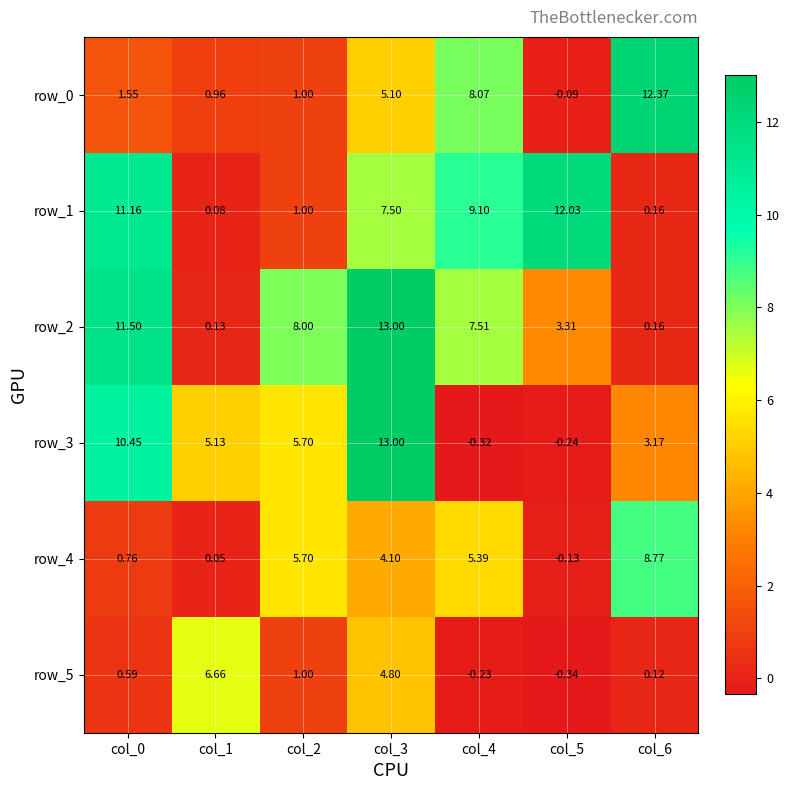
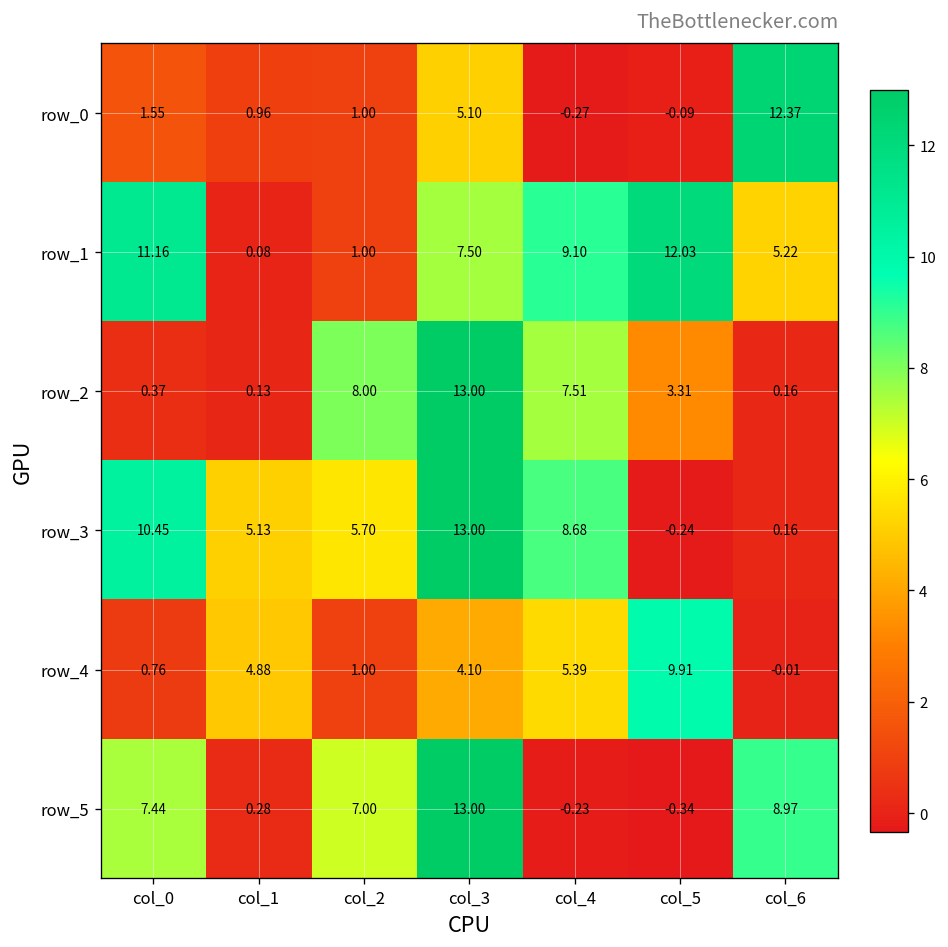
  {
    "row_0": {
      "col_0": 1.55,
      "col_1": 0.96,
      "col_2": 1.00,
      "col_3": 5.10,
-     "col_4": 8.07,
+     "col_4": -0.27,
      "col_5": -0.09,
      "col_6": 12.37
    },
    "row_1": {
      "col_0": 11.16,
      "col_1": 0.08,
      "col_2": 1.00,
      "col_3": 7.50,
      "col_4": 9.10,
      "col_5": 12.03,
-     "col_6": 0.16
+     "col_6": 5.22
    },
    "row_2": {
-     "col_0": 11.50,
+     "col_0": 0.37,
      "col_1": 0.13,
      "col_2": 8.00,
      "col_3": 13.00,
      "col_4": 7.51,
      "col_5": 3.31,
      "col_6": 0.16
    },
    "row_3": {
      "col_0": 10.45,
      "col_1": 5.13,
      "col_2": 5.70,
      "col_3": 13.00,
-     "col_4": -0.32,
+     "col_4": 8.68,
      "col_5": -0.24,
-     "col_6": 3.17
+     "col_6": 0.16
    },
    "row_4": {
      "col_0": 0.76,
-     "col_1": 0.05,
-     "col_2": 5.70,
+     "col_1": 4.88,
+     "col_2": 1.00,
      "col_3": 4.10,
      "col_4": 5.39,
-     "col_5": -0.13,
-     "col_6": 8.77
+     "col_5": 9.91,
+     "col_6": -0.01
    },
    "row_5": {
-     "col_0": 0.59,
-     "col_1": 6.66,
-     "col_2": 1.00,
-     "col_3": 4.80,
+     "col_0": 7.44,
+     "col_1": 0.28,
+     "col_2": 7.00,
+     "col_3": 13.00,
      "col_4": -0.23,
      "col_5": -0.34,
-     "col_6": 0.12
+     "col_6": 8.97
    }
  }
